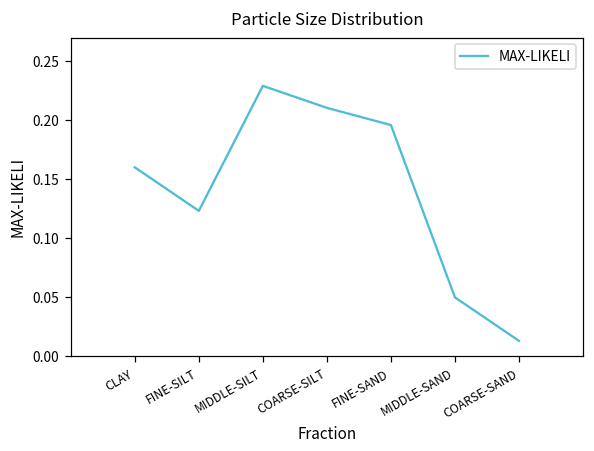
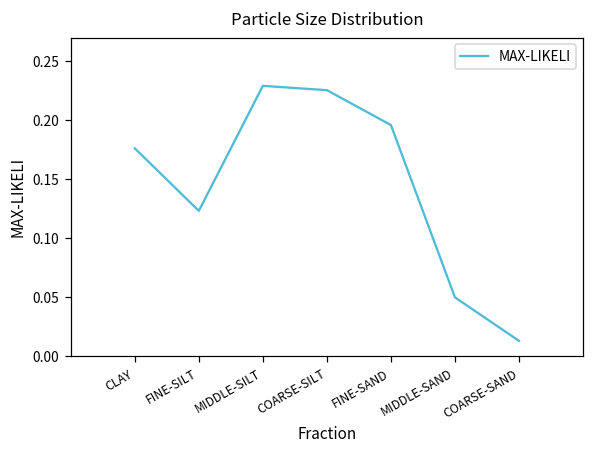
  {
-   "CLAY": 0.160,
+   "CLAY": 0.176,
    "FINE-SILT": 0.123,
    "MIDDLE-SILT": 0.229,
-   "COARSE-SILT": 0.210,
+   "COARSE-SILT": 0.225,
    "FINE-SAND": 0.196,
    "MIDDLE-SAND": 0.050,
    "COARSE-SAND": 0.013
  }
